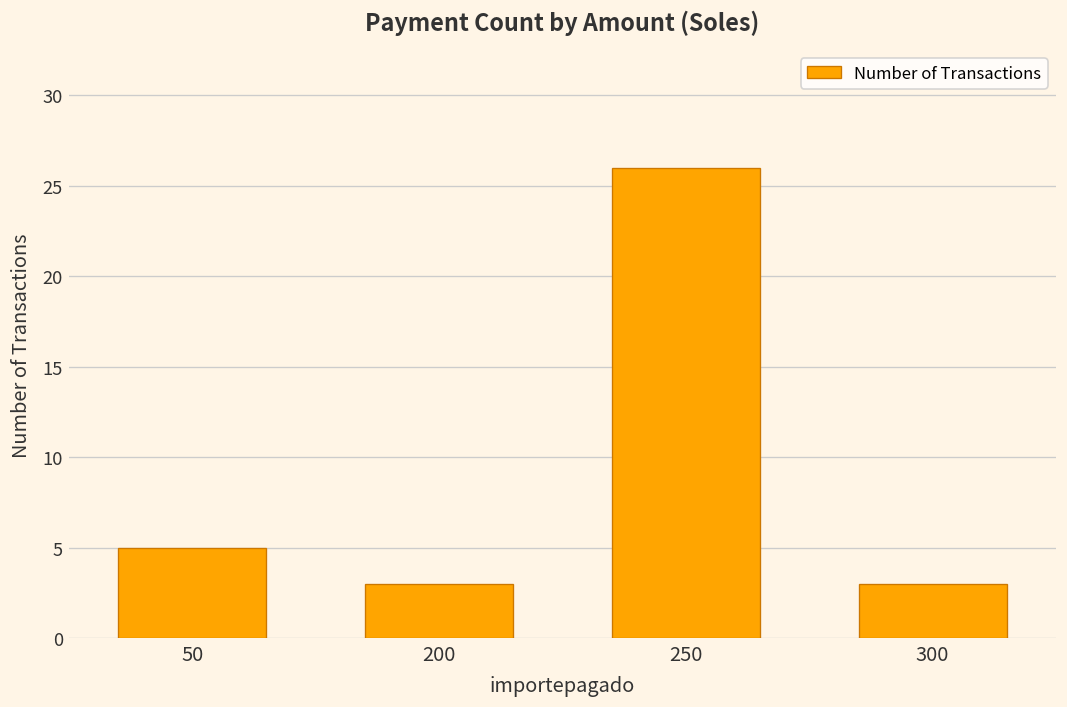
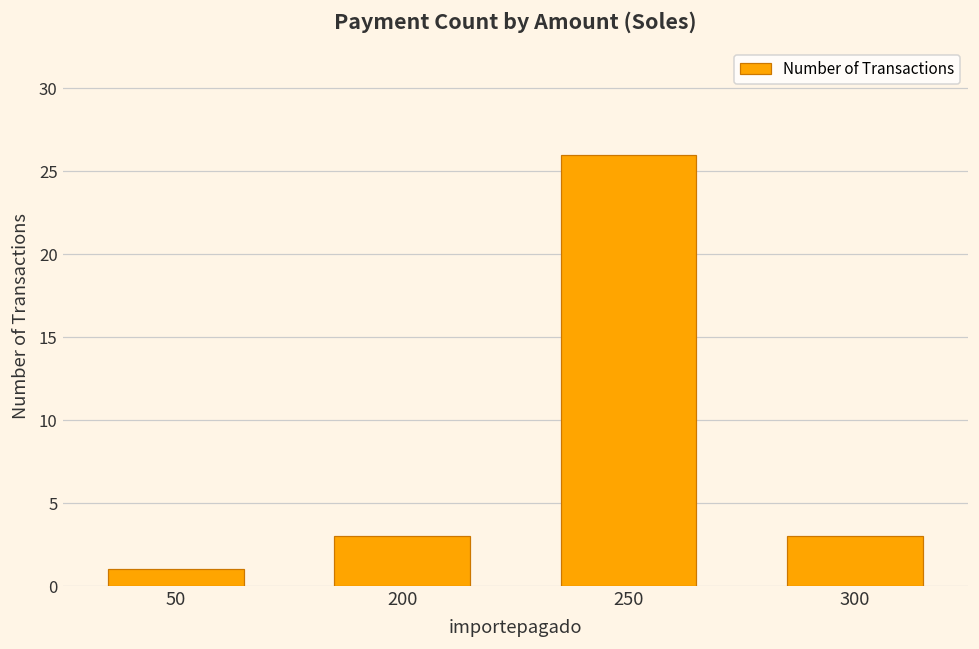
  {
-   "50": 5,
+   "50": 1,
    "200": 3,
    "250": 26,
    "300": 3
  }
